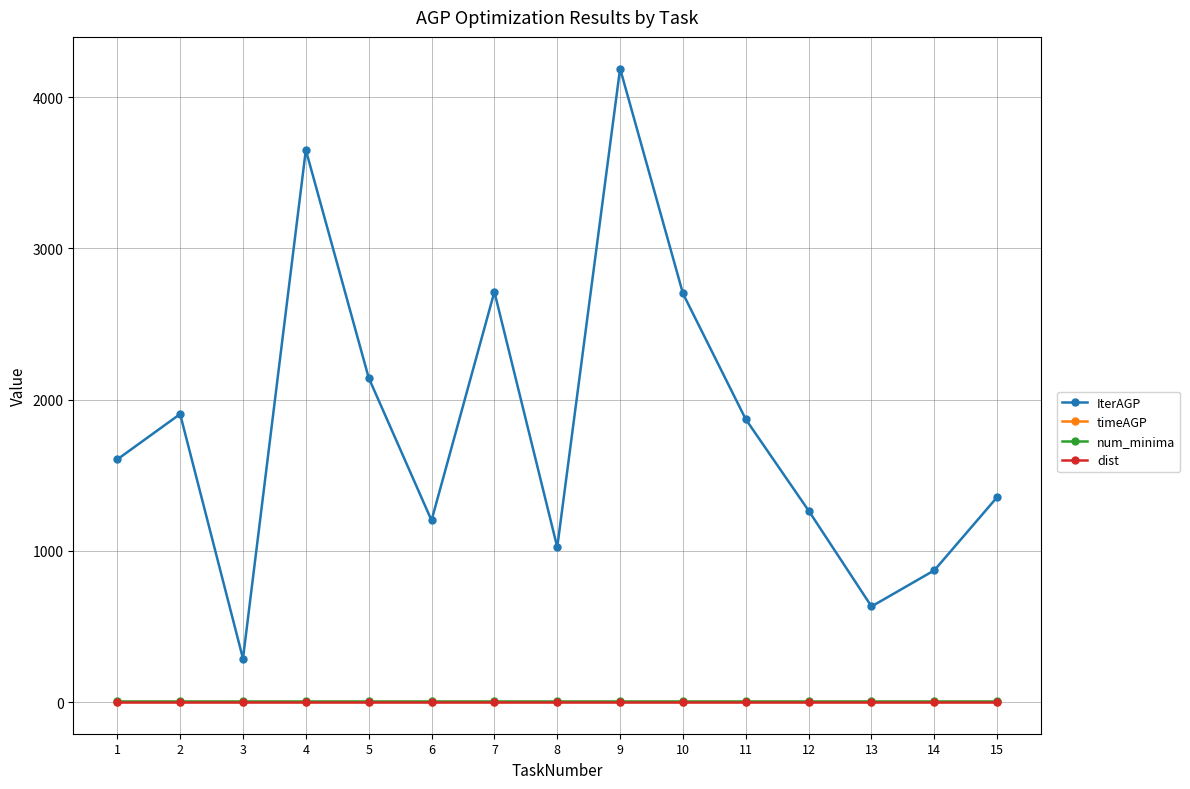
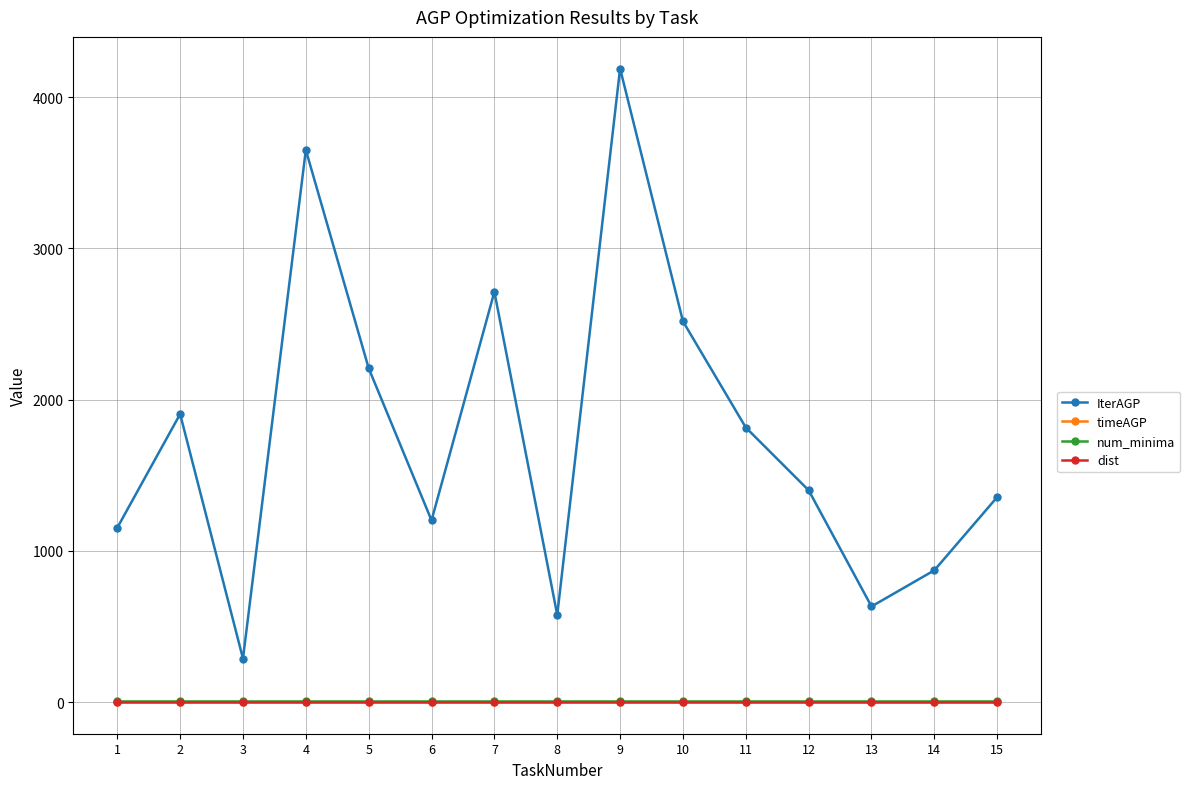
  {
    "IterAGP": {
-     "1": 1600,
+     "1": 1150,
      "2": 1900,
      "3": 290,
      "4": 3650,
-     "5": 2140,
+     "5": 2210,
      "6": 1200,
      "7": 2710,
-     "8": 1020,
+     "8": 580,
      "9": 4190,
-     "10": 2700,
-     "11": 1870,
-     "12": 1270,
+     "10": 2520,
+     "11": 1820,
+     "12": 1400,
      "13": 630,
      "14": 870,
      "15": 1360
    }
  }
